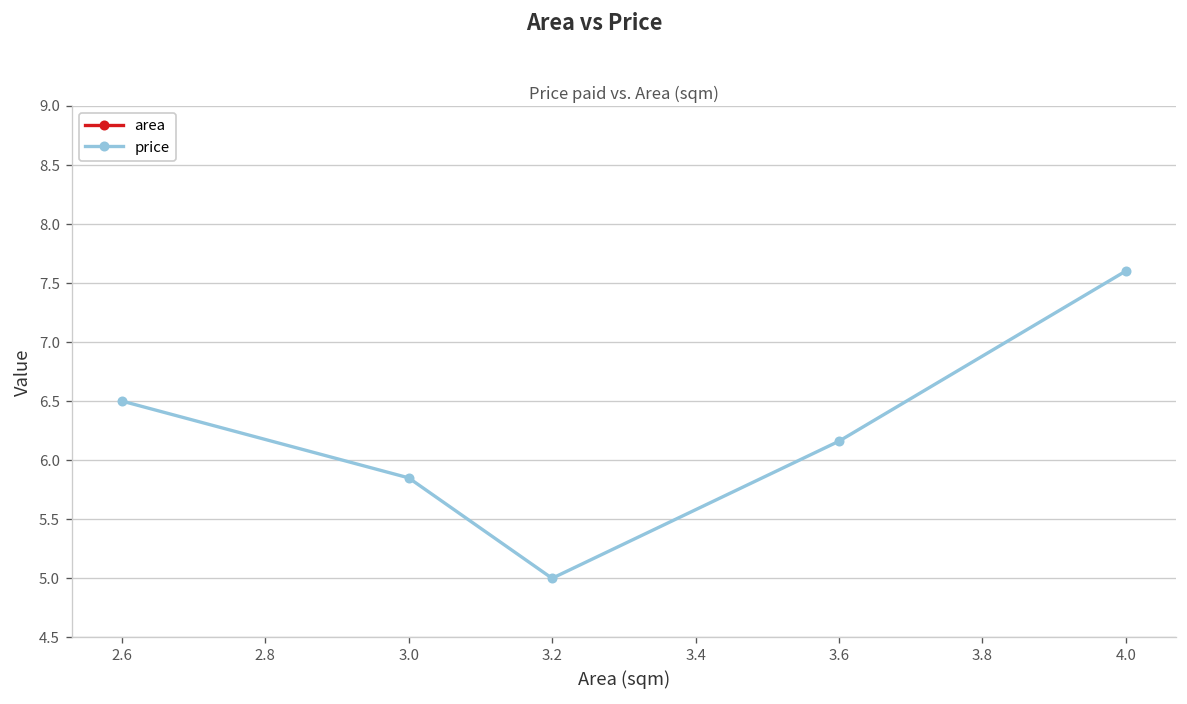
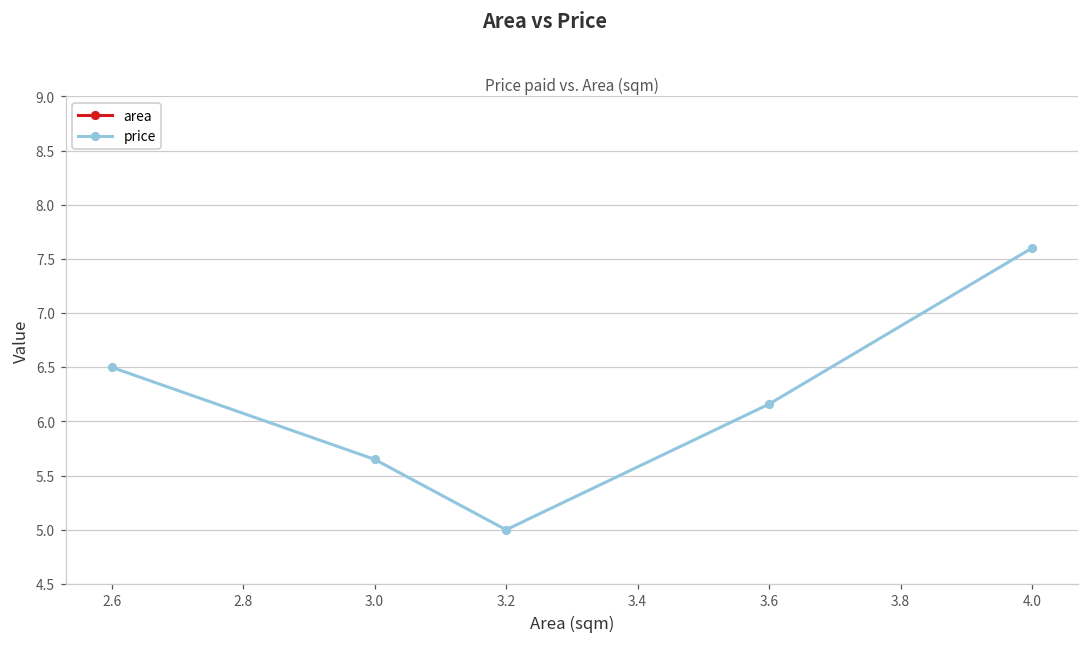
  {
    "price": {
      "2.6": 6.5,
-     "3.0": 5.9,
+     "3.0": 5.7,
      "3.2": 5.0,
      "3.6": 6.2,
      "4.0": 7.6
    }
  }
